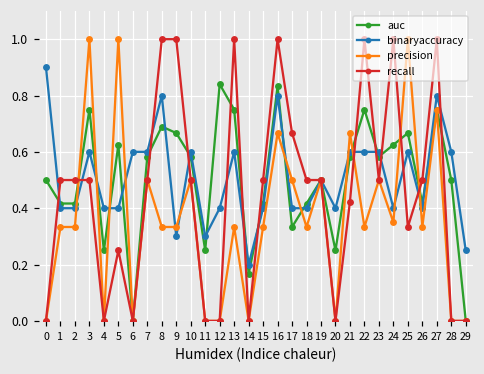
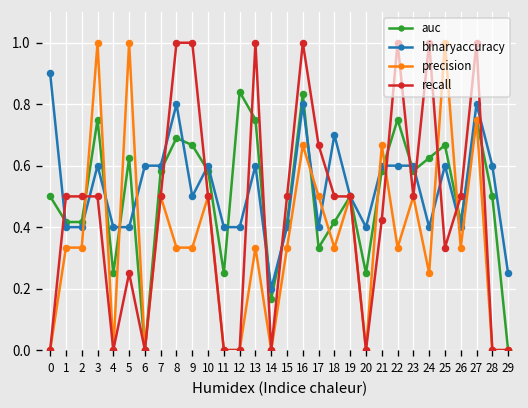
  {
    "auc": {
      "0": 0.50,
      "1": 0.42,
      "2": 0.42,
      "3": 0.75,
      "4": 0.25,
      "5": 0.63,
      "7": 0.58,
      "8": 0.69,
      "9": 0.67,
      "10": 0.58,
      "11": 0.25,
      "12": 0.84,
      "13": 0.75,
      "14": 0.17,
      "15": 0.42,
      "16": 0.83,
      "17": 0.33,
      "18": 0.42,
      "20": 0.25,
      "21": 0.58,
      "22": 0.75,
      "23": 0.58,
      "24": 0.63,
      "25": 0.67,
      "26": 0.42,
      "28": 0.50
    },
    "binaryaccuracy": {
      "0": 0.9,
      "1": 0.4,
      "2": 0.4,
      "3": 0.6,
      "4": 0.4,
      "5": 0.4,
      "6": 0.6,
      "7": 0.6,
      "8": 0.8,
-     "9": 0.3,
+     "9": 0.5,
      "10": 0.6,
-     "11": 0.3,
+     "11": 0.4,
      "12": 0.4,
      "13": 0.6,
      "14": 0.2,
      "15": 0.4,
      "16": 0.8,
      "17": 0.4,
-     "18": 0.4,
+     "18": 0.7,
      "20": 0.4,
      "21": 0.6,
      "22": 0.6,
      "23": 0.6,
      "24": 0.4,
      "25": 0.6,
      "26": 0.4,
      "27": 0.8,
      "28": 0.6,
      "29": 0.25
    },
    "precision": {
      "1": 0.33,
      "2": 0.33,
      "3": 1.00,
      "5": 1.00,
      "8": 0.33,
      "9": 0.33,
      "13": 0.33,
      "15": 0.33,
      "16": 0.67,
      "17": 0.50,
      "18": 0.33,
      "21": 0.67,
      "22": 0.33,
-     "24": 0.35,
+     "24": 0.25,
      "26": 0.33
    },
    "recall": {
      "1": 0.50,
      "2": 0.50,
      "3": 0.50,
      "5": 0.25,
      "8": 1.00,
      "9": 1.00,
      "13": 1.00,
      "15": 0.50,
      "16": 1.00,
      "17": 0.67,
      "18": 0.50,
      "21": 0.42,
      "25": 0.33,
      "26": 0.50
    }
  }
